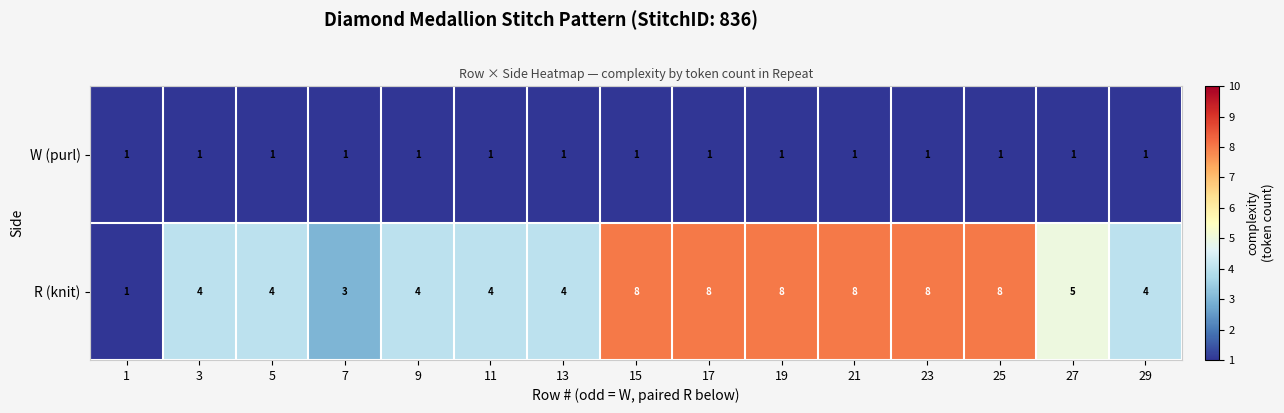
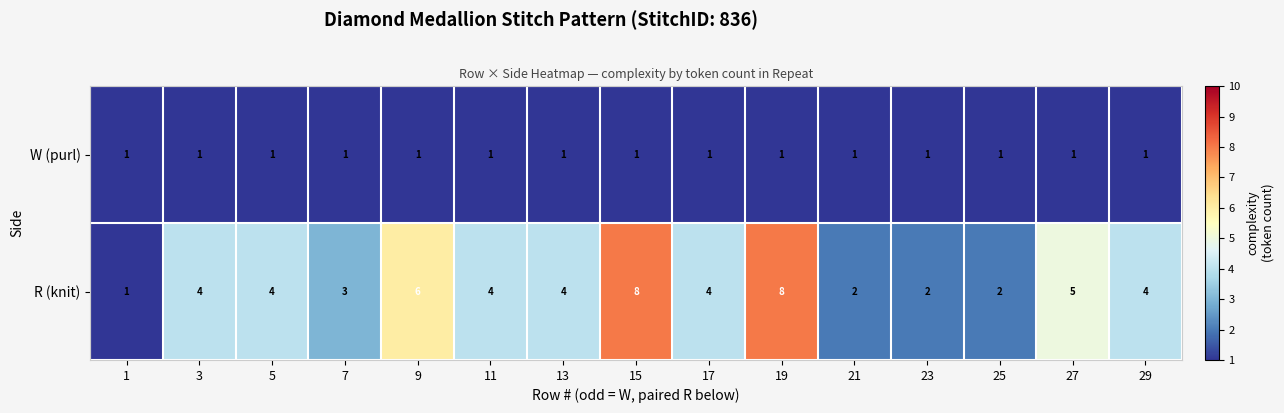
  {
    "W (purl)": {
      "1": 1,
      "3": 1,
      "5": 1,
      "7": 1,
      "9": 1,
      "11": 1,
      "13": 1,
      "15": 1,
      "17": 1,
      "19": 1,
      "21": 1,
      "23": 1,
      "25": 1,
      "27": 1,
      "29": 1
    },
    "R (knit)": {
      "1": 1,
      "3": 4,
      "5": 4,
      "7": 3,
-     "9": 4,
+     "9": 6,
      "11": 4,
      "13": 4,
      "15": 8,
-     "17": 8,
+     "17": 4,
      "19": 8,
-     "21": 8,
-     "23": 8,
-     "25": 8,
+     "21": 2,
+     "23": 2,
+     "25": 2,
      "27": 5,
      "29": 4
    }
  }
